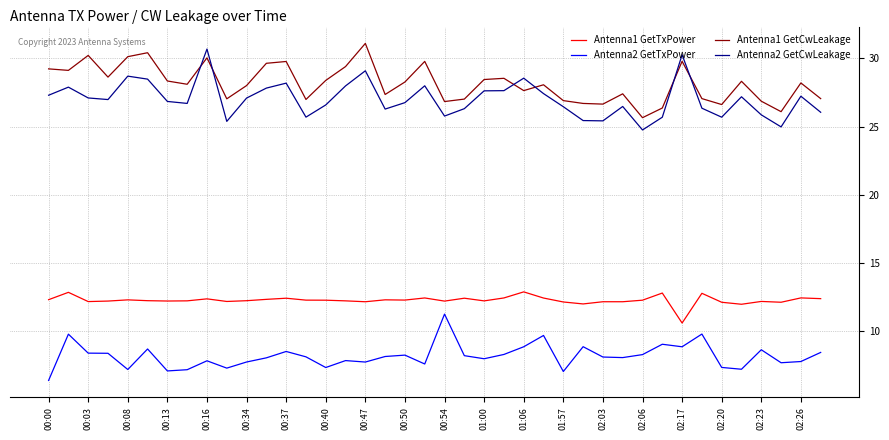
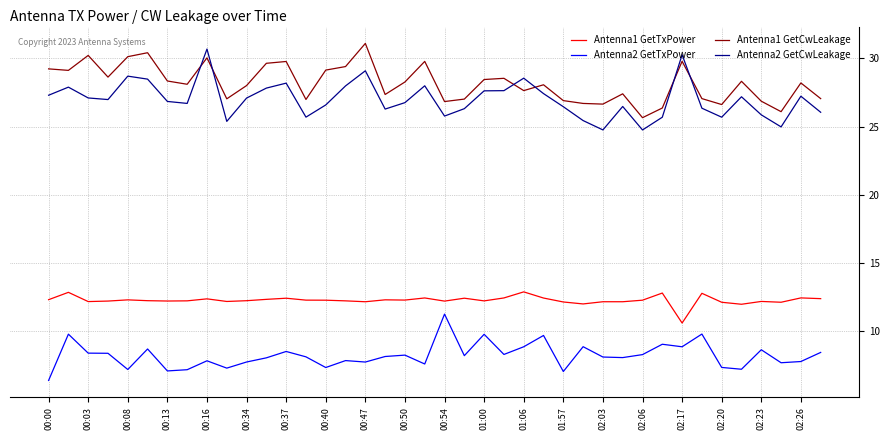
  {
    "Antenna1 GetTxPower": {
      "00:00": 12.3,
      "00:03": 12.2,
      "00:08": 12.3,
      "00:13": 12.2,
      "00:16": 12.4,
      "00:34": 12.2,
      "00:37": 12.4,
      "00:40": 12.3,
      "00:47": 12.2,
      "00:50": 12.3,
      "00:54": 12.2,
      "01:00": 12.2,
      "01:06": 12.9,
      "01:57": 12.1,
      "02:03": 12.2,
      "02:06": 12.3,
      "02:17": 10.6,
      "02:20": 12.1,
      "02:23": 12.2,
      "02:26": 12.4
    },
    "Antenna2 GetTxPower": {
      "00:00": 6.4,
      "00:03": 8.4,
      "00:08": 7.2,
      "00:13": 7.1,
      "00:16": 7.8,
      "00:34": 7.8,
      "00:37": 8.5,
      "00:40": 7.3,
      "00:47": 7.7,
      "00:50": 8.3,
      "00:54": 11.3,
-     "01:00": 8.0,
+     "01:00": 9.8,
      "01:06": 8.9,
      "01:57": 7.1,
      "02:03": 8.1,
      "02:06": 8.3,
      "02:17": 8.9,
      "02:20": 7.4,
      "02:23": 8.6,
      "02:26": 7.8
    },
    "Antenna1 GetCwLeakage": {
      "00:00": 29.2,
      "00:03": 30.2,
      "00:08": 30.1,
      "00:13": 28.3,
      "00:16": 30.0,
      "00:34": 28.0,
      "00:37": 29.8,
-     "00:40": 28.4,
+     "00:40": 29.1,
      "00:47": 31.1,
      "00:50": 28.3,
      "00:54": 26.8,
      "01:00": 28.4,
      "01:06": 27.6,
      "01:57": 26.9,
      "02:03": 26.6,
      "02:06": 25.6,
      "02:17": 29.8,
      "02:20": 26.6,
      "02:23": 26.9,
      "02:26": 28.2
    },
    "Antenna2 GetCwLeakage": {
      "00:00": 27.3,
      "00:03": 27.1,
      "00:08": 28.7,
      "00:13": 26.8,
      "00:16": 30.7,
      "00:34": 27.1,
      "00:37": 28.2,
      "00:40": 26.6,
      "00:47": 29.1,
      "00:50": 26.7,
      "00:54": 25.8,
      "01:00": 27.6,
      "01:06": 28.5,
      "01:57": 26.5,
-     "02:03": 25.4,
+     "02:03": 24.8,
      "02:06": 24.7,
      "02:17": 30.3,
      "02:20": 25.7,
      "02:23": 25.9,
      "02:26": 27.2
    }
  }
